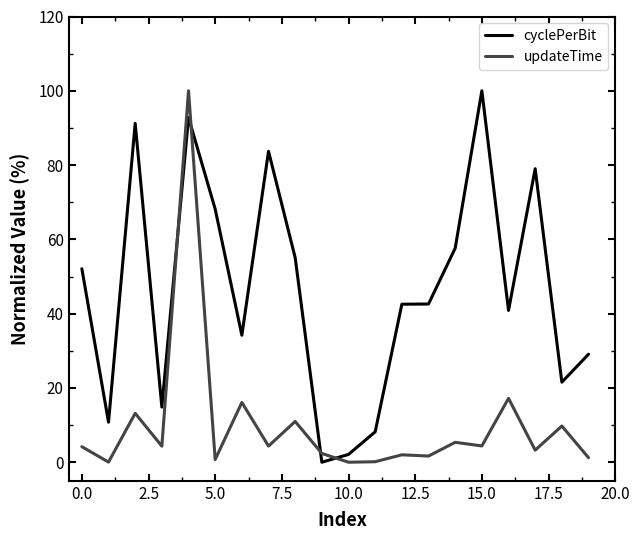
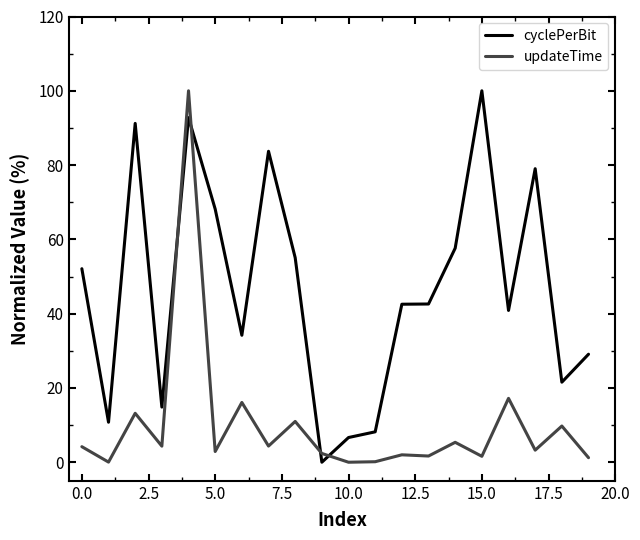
  {
    "cyclePerBit": {
      "0.0": 52,
      "5.0": 68,
-     "10.0": 2,
+     "10.0": 7,
      "15.0": 100
    },
    "updateTime": {
      "0.0": 4,
-     "5.0": 1,
+     "5.0": 3,
      "10.0": 0,
-     "15.0": 4
+     "15.0": 2
    }
  }
